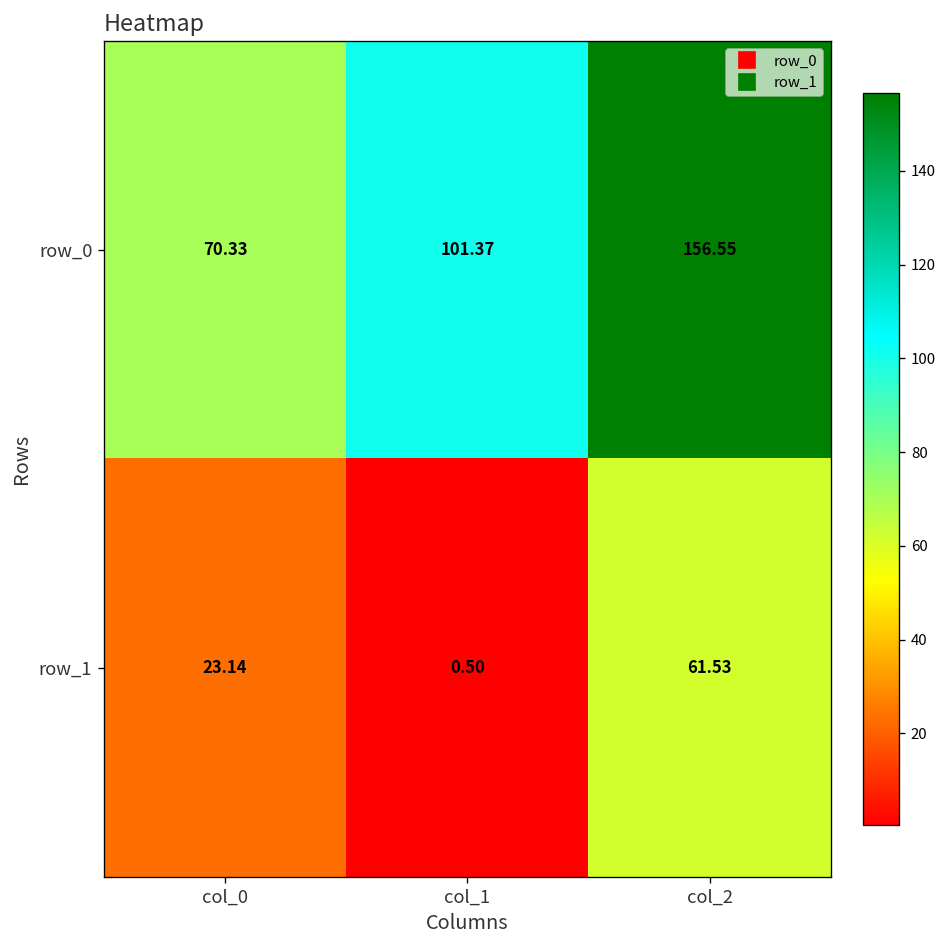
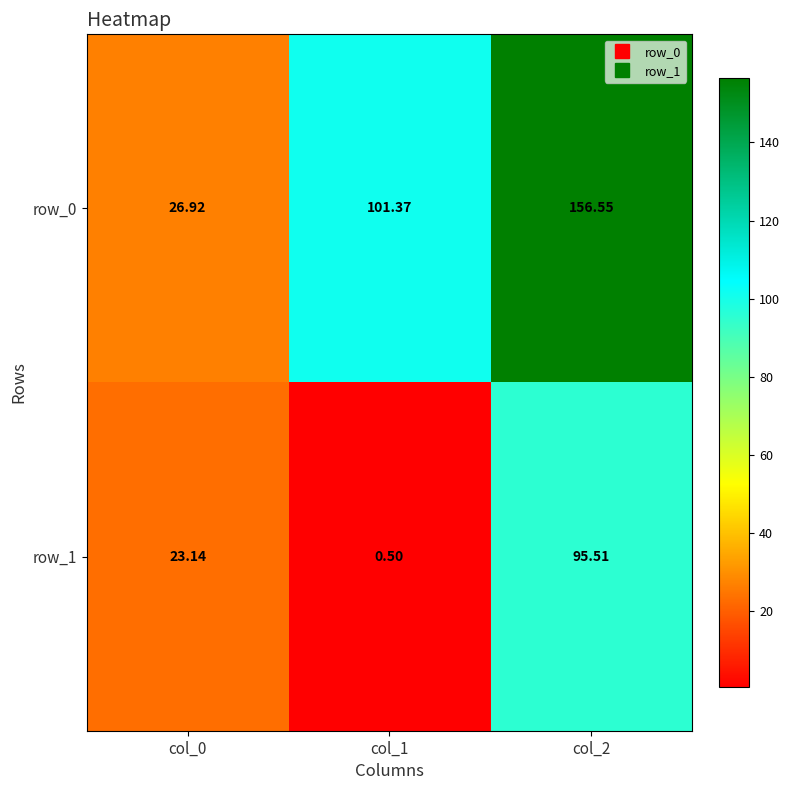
  {
    "row_0": {
-     "col_0": 70.33,
+     "col_0": 26.92,
      "col_1": 101.37,
      "col_2": 156.55
    },
    "row_1": {
      "col_0": 23.14,
      "col_1": 0.50,
-     "col_2": 61.53
+     "col_2": 95.51
    }
  }
